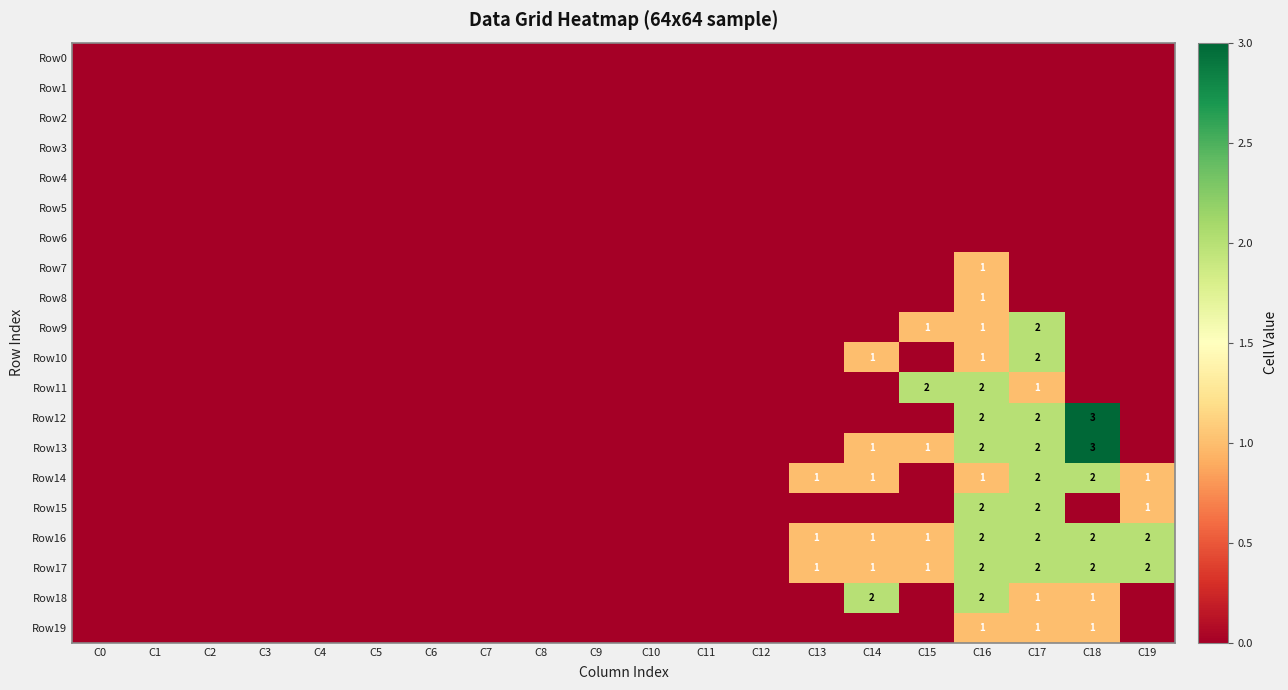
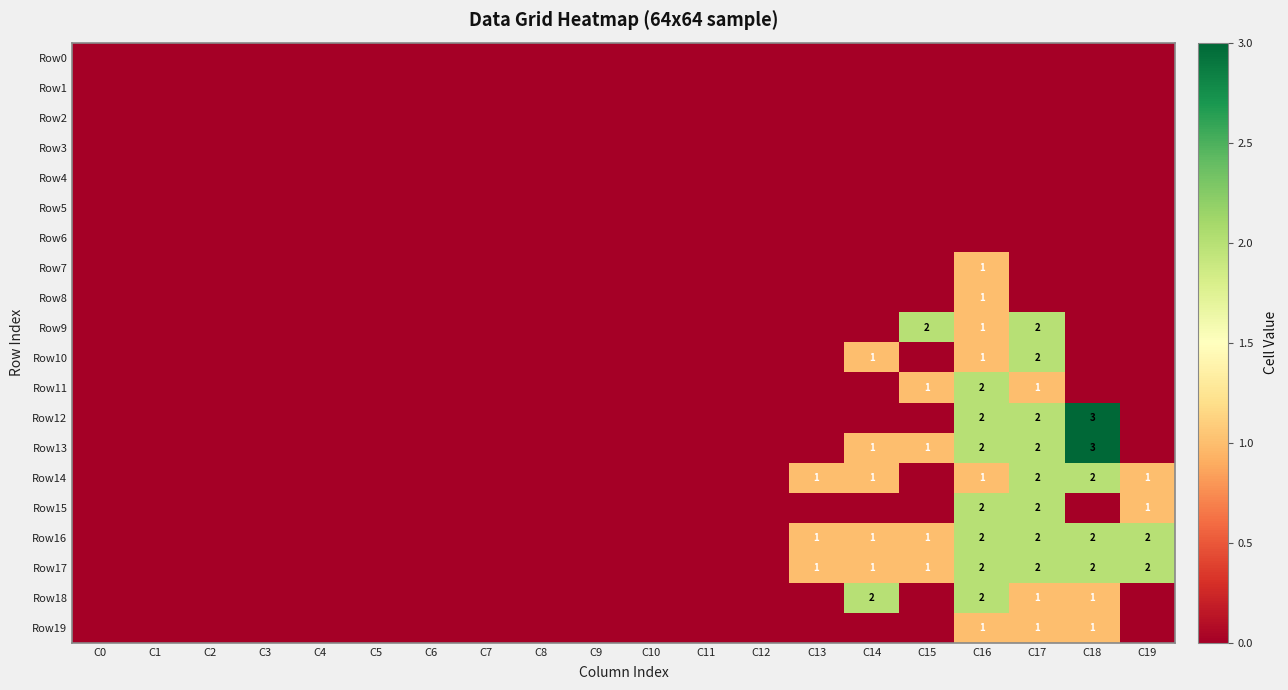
  {
    "Row7": {
      "C16": 1
    },
    "Row8": {
      "C16": 1
    },
    "Row9": {
-     "C15": 1,
+     "C15": 2,
      "C16": 1,
      "C17": 2
    },
    "Row10": {
      "C14": 1,
      "C16": 1,
      "C17": 2
    },
    "Row11": {
-     "C15": 2,
+     "C15": 1,
      "C16": 2,
      "C17": 1
    },
    "Row12": {
      "C16": 2,
      "C17": 2,
      "C18": 3
    },
    "Row13": {
      "C14": 1,
      "C15": 1,
      "C16": 2,
      "C17": 2,
      "C18": 3
    },
    "Row14": {
      "C13": 1,
      "C14": 1,
      "C16": 1,
      "C17": 2,
      "C18": 2,
      "C19": 1
    },
    "Row15": {
      "C16": 2,
      "C17": 2,
      "C19": 1
    },
    "Row16": {
      "C13": 1,
      "C14": 1,
      "C15": 1,
      "C16": 2,
      "C17": 2,
      "C18": 2,
      "C19": 2
    },
    "Row17": {
      "C13": 1,
      "C14": 1,
      "C15": 1,
      "C16": 2,
      "C17": 2,
      "C18": 2,
      "C19": 2
    },
    "Row18": {
      "C14": 2,
      "C16": 2,
      "C17": 1,
      "C18": 1
    },
    "Row19": {
      "C16": 1,
      "C17": 1,
      "C18": 1
    }
  }
